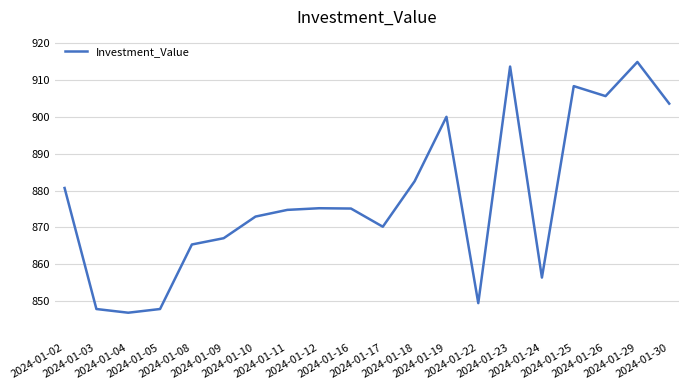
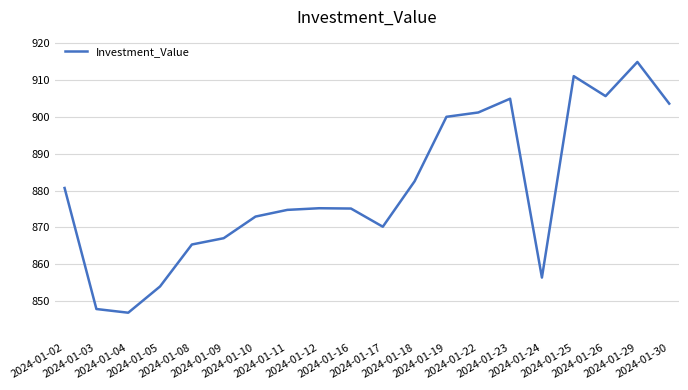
  {
    "2024-01-02": 881,
    "2024-01-03": 848,
    "2024-01-04": 847,
-   "2024-01-05": 848,
+   "2024-01-05": 854,
    "2024-01-08": 865,
    "2024-01-09": 867,
    "2024-01-10": 873,
    "2024-01-11": 875,
    "2024-01-12": 875,
    "2024-01-16": 875,
    "2024-01-17": 870,
    "2024-01-18": 883,
    "2024-01-19": 900,
-   "2024-01-22": 849,
-   "2024-01-23": 914,
+   "2024-01-22": 901,
+   "2024-01-23": 905,
    "2024-01-24": 856,
-   "2024-01-25": 908,
+   "2024-01-25": 911,
    "2024-01-26": 906,
    "2024-01-29": 915,
    "2024-01-30": 904
  }
